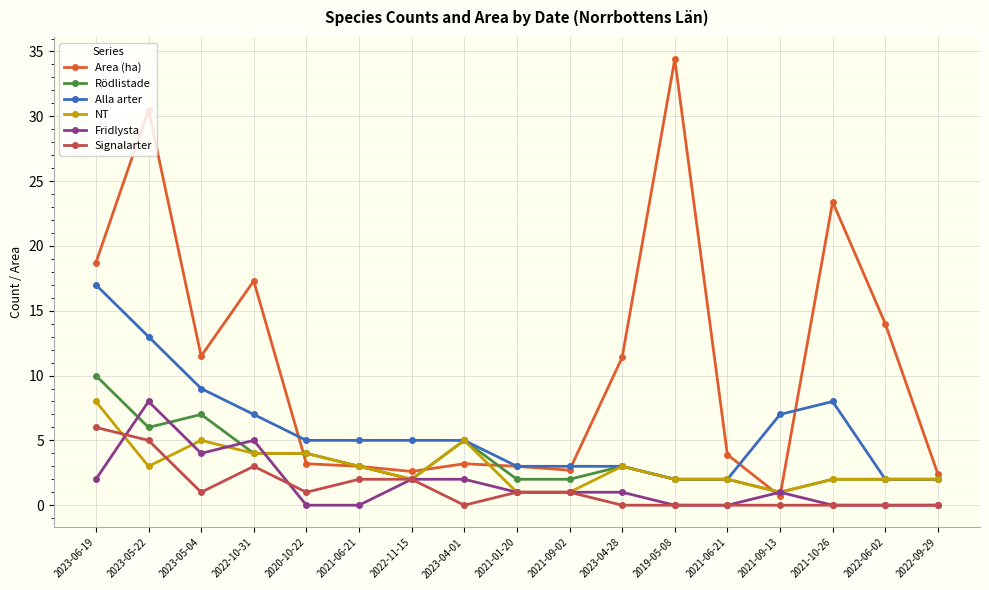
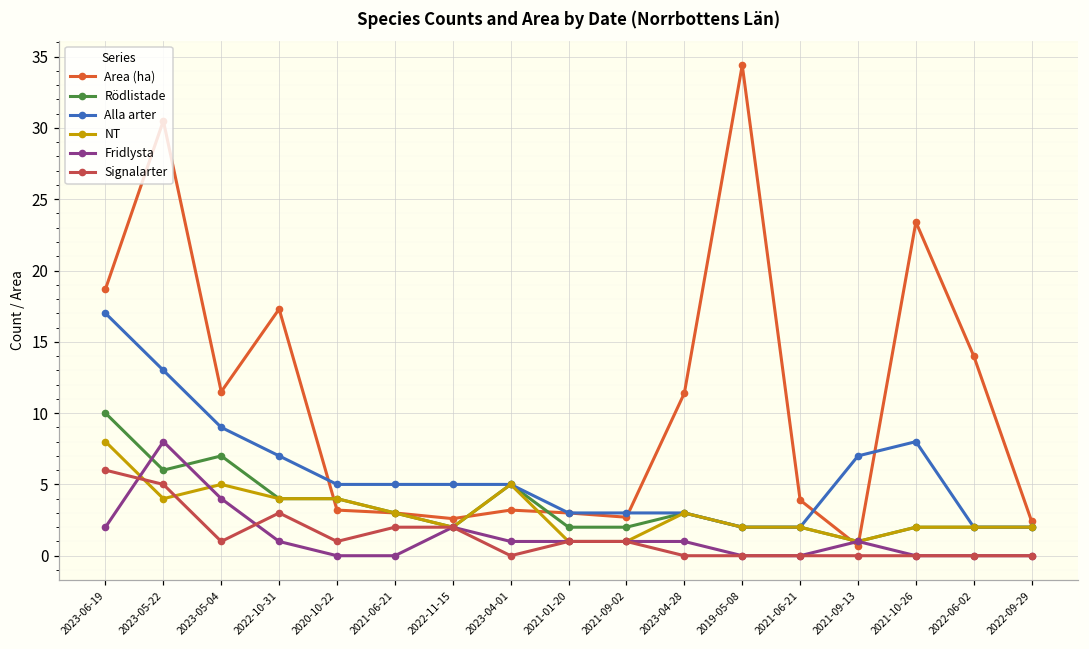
  {
    "Rödlistade": {
      "2023-06-19": 10,
      "2023-05-22": 6,
      "2023-05-04": 7,
      "2021-01-20": 2,
      "2021-09-02": 2
    },
    "Alla arter": {
      "2023-06-19": 17,
      "2023-05-22": 13,
      "2023-05-04": 9,
      "2022-10-31": 7,
      "2020-10-22": 5,
      "2022-11-15": 5,
      "2021-09-02": 3,
      "2021-09-13": 7,
      "2021-10-26": 8
    },
    "NT": {
      "2023-06-19": 8,
-     "2023-05-22": 3,
+     "2023-05-22": 4,
      "2023-05-04": 5
    },
    "Fridlysta": {
      "2023-06-19": 2,
      "2023-05-22": 8,
      "2023-05-04": 4,
-     "2022-10-31": 5,
+     "2022-10-31": 1,
      "2020-10-22": 0,
-     "2023-04-01": 2,
+     "2023-04-01": 1,
      "2023-04-28": 1
    }
  }
